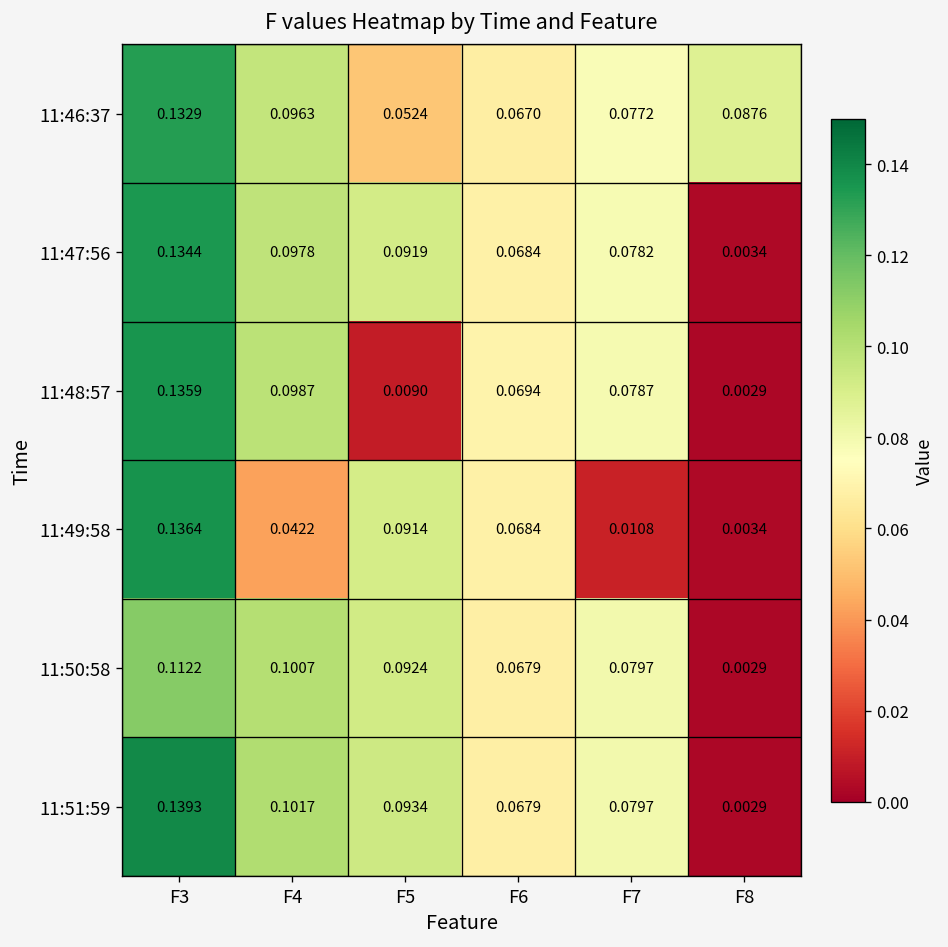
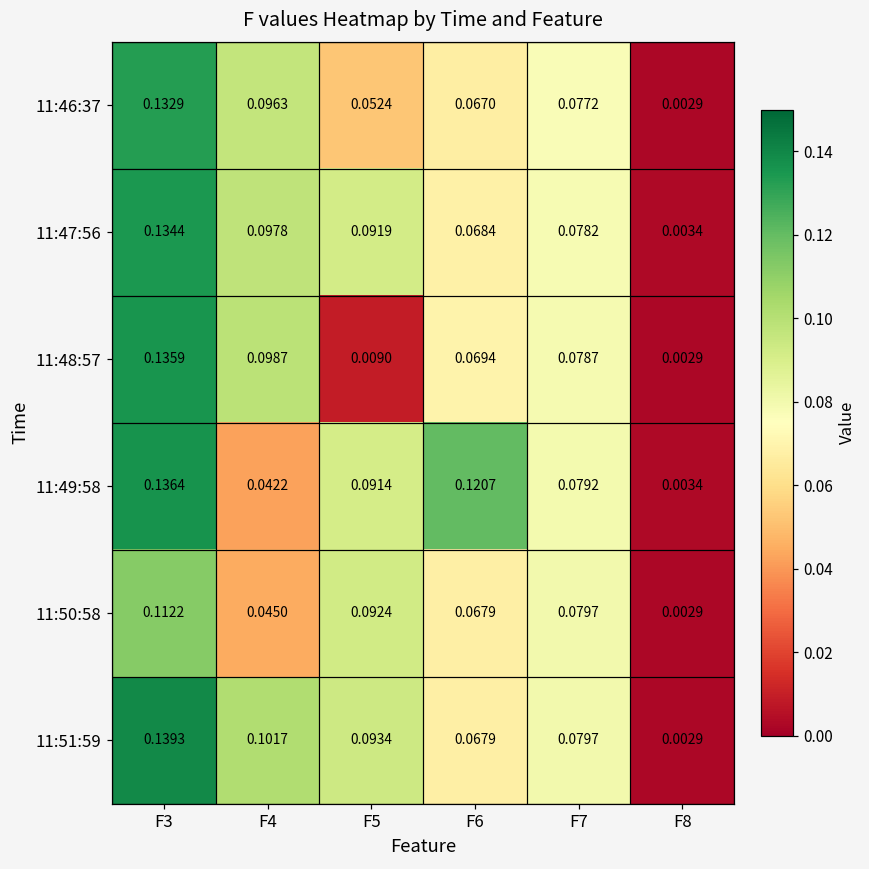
  {
    "11:46:37": {
      "F3": 0.1329,
      "F4": 0.0963,
      "F5": 0.0524,
      "F6": 0.0670,
      "F7": 0.0772,
-     "F8": 0.0876
+     "F8": 0.0029
    },
    "11:47:56": {
      "F3": 0.1344,
      "F4": 0.0978,
      "F5": 0.0919,
      "F6": 0.0684,
      "F7": 0.0782,
      "F8": 0.0034
    },
    "11:48:57": {
      "F3": 0.1359,
      "F4": 0.0987,
      "F5": 0.0090,
      "F6": 0.0694,
      "F7": 0.0787,
      "F8": 0.0029
    },
    "11:49:58": {
      "F3": 0.1364,
      "F4": 0.0422,
      "F5": 0.0914,
-     "F6": 0.0684,
-     "F7": 0.0108,
+     "F6": 0.1207,
+     "F7": 0.0792,
      "F8": 0.0034
    },
    "11:50:58": {
      "F3": 0.1122,
-     "F4": 0.1007,
+     "F4": 0.0450,
      "F5": 0.0924,
      "F6": 0.0679,
      "F7": 0.0797,
      "F8": 0.0029
    },
    "11:51:59": {
      "F3": 0.1393,
      "F4": 0.1017,
      "F5": 0.0934,
      "F6": 0.0679,
      "F7": 0.0797,
      "F8": 0.0029
    }
  }
